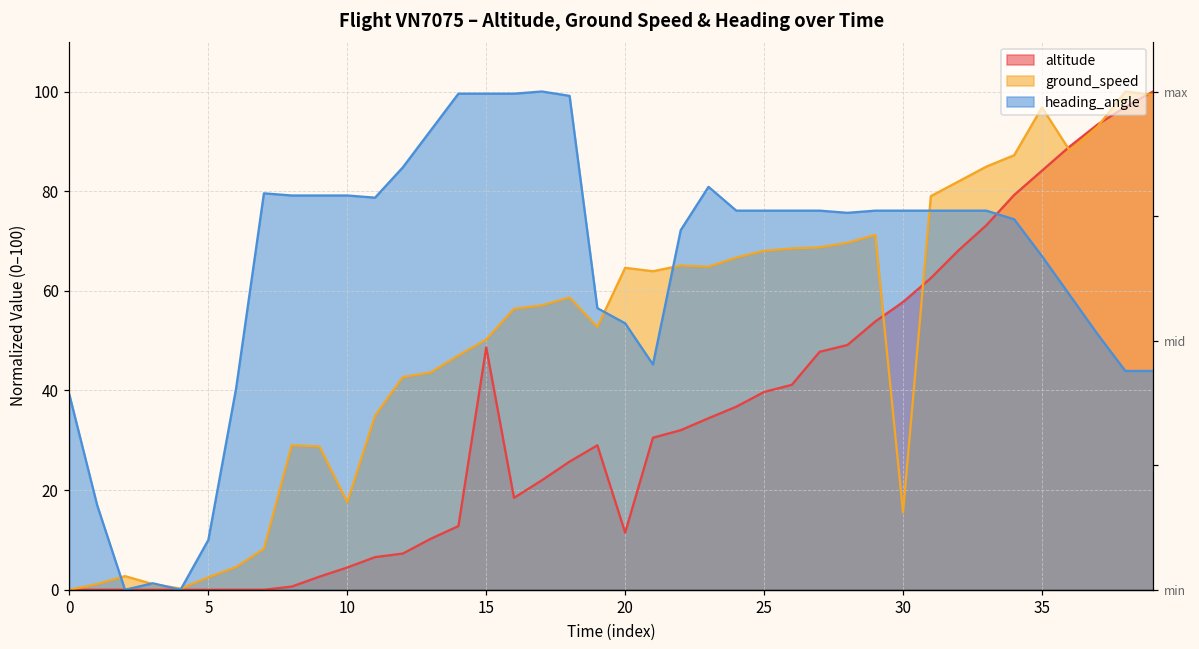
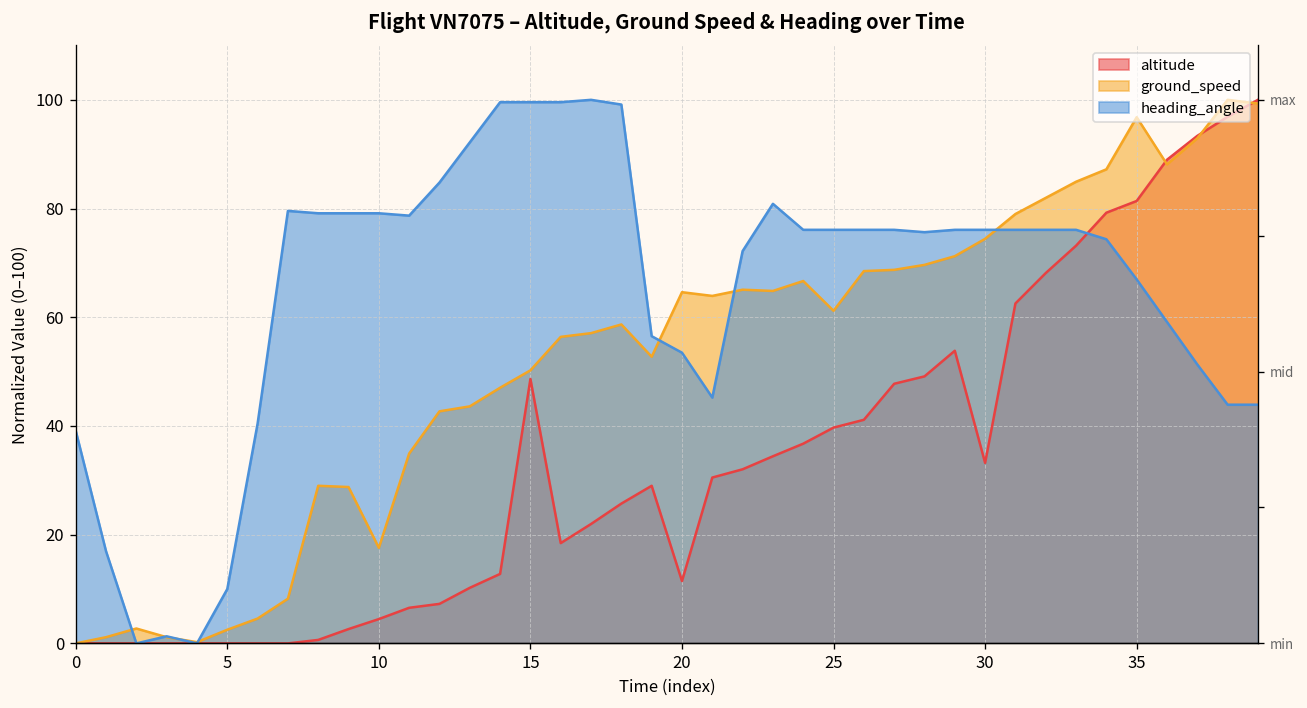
  {
    "altitude": {
      "5": 0,
      "10": 4,
      "15": 49,
      "20": 11,
      "25": 40,
-     "30": 58,
-     "35": 84
+     "30": 33,
+     "35": 81
    },
    "ground_speed": {
      "5": 3,
      "10": 18,
      "15": 50,
      "20": 65,
-     "25": 68,
-     "30": 16
+     "25": 61,
+     "30": 74
    },
    "heading_angle": {
      "0": 39,
      "5": 10,
      "10": 79,
      "15": 100,
      "20": 53,
      "25": 76,
      "30": 76,
      "35": 67
    }
  }
